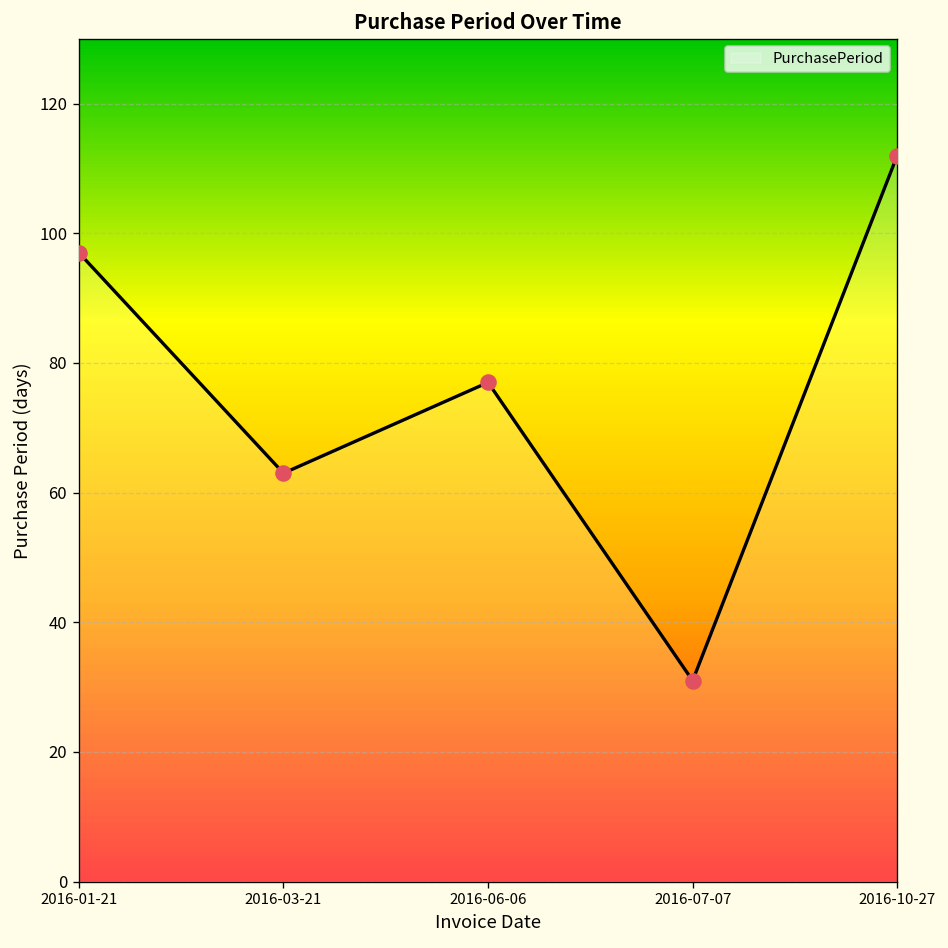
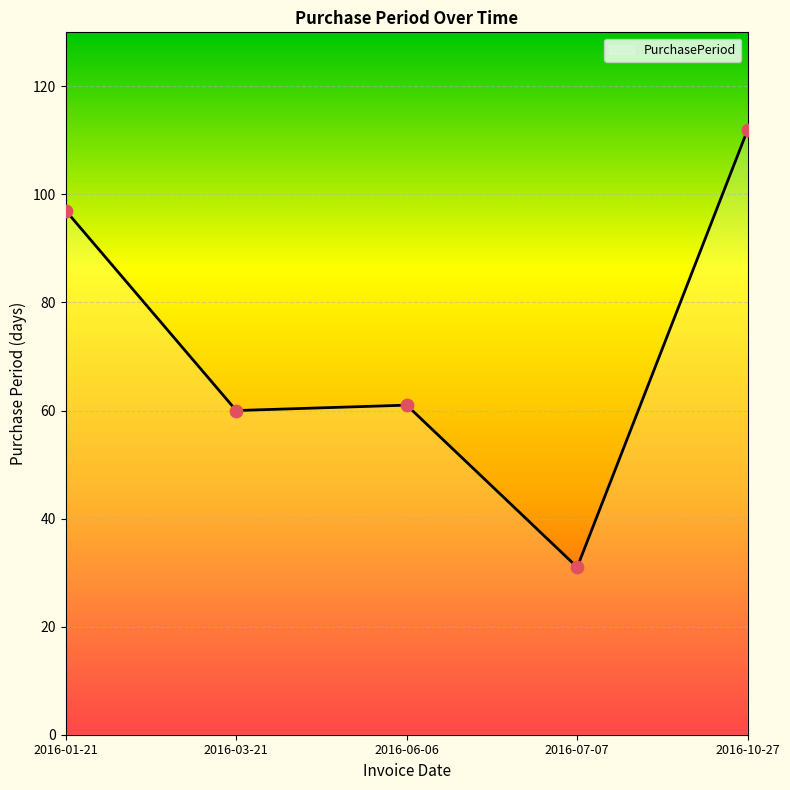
  {
    "2016-01-21": 97,
-   "2016-03-21": 63,
-   "2016-06-06": 77,
+   "2016-03-21": 60,
+   "2016-06-06": 61,
    "2016-07-07": 31,
    "2016-10-27": 112
  }
